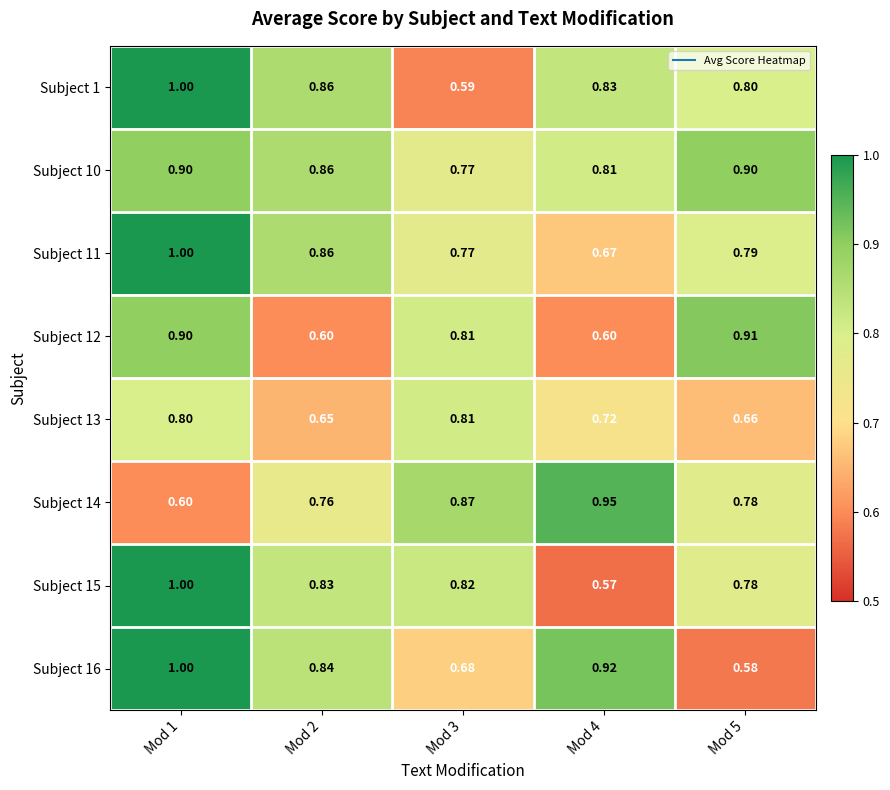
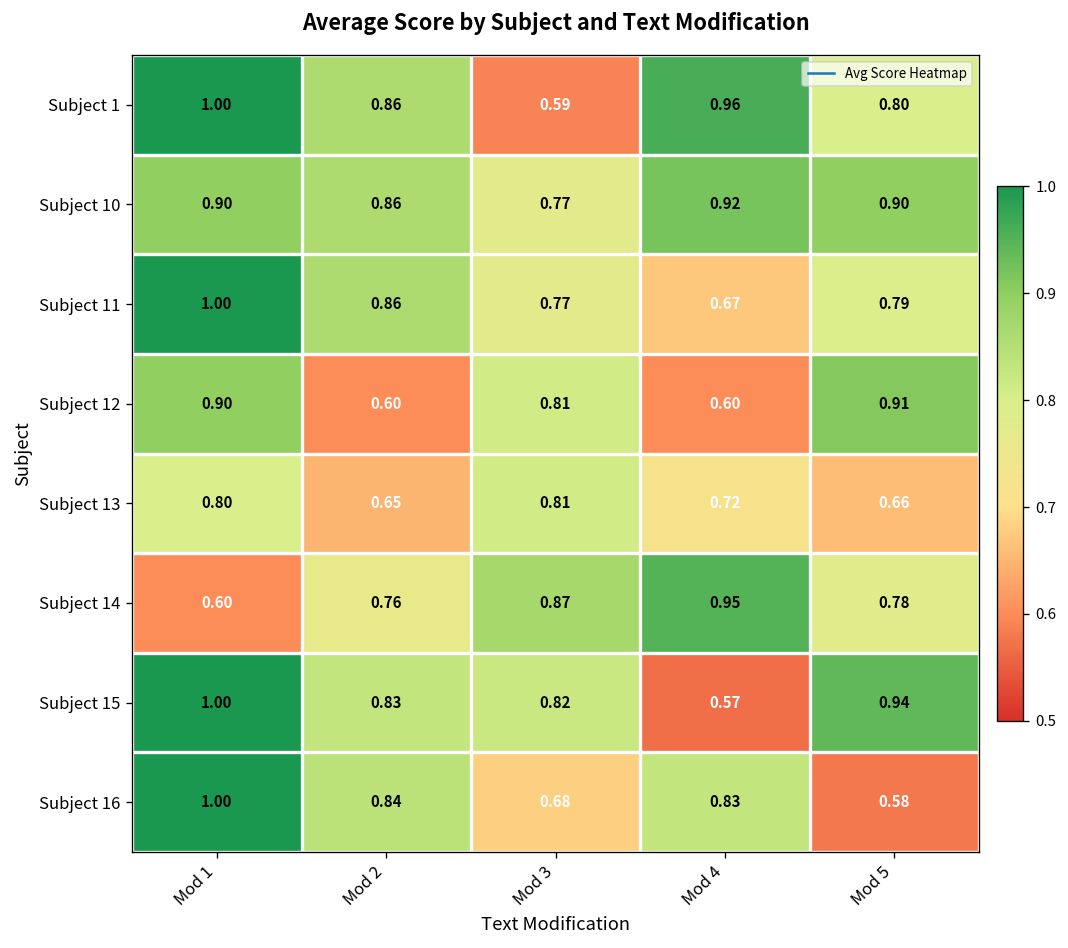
  {
    "Subject 1": {
      "Mod 1": 1.00,
      "Mod 2": 0.86,
      "Mod 3": 0.59,
-     "Mod 4": 0.83,
+     "Mod 4": 0.96,
      "Mod 5": 0.80
    },
    "Subject 10": {
      "Mod 1": 0.90,
      "Mod 2": 0.86,
      "Mod 3": 0.77,
-     "Mod 4": 0.81,
+     "Mod 4": 0.92,
      "Mod 5": 0.90
    },
    "Subject 11": {
      "Mod 1": 1.00,
      "Mod 2": 0.86,
      "Mod 3": 0.77,
      "Mod 4": 0.67,
      "Mod 5": 0.79
    },
    "Subject 12": {
      "Mod 1": 0.90,
      "Mod 2": 0.60,
      "Mod 3": 0.81,
      "Mod 4": 0.60,
      "Mod 5": 0.91
    },
    "Subject 13": {
      "Mod 1": 0.80,
      "Mod 2": 0.65,
      "Mod 3": 0.81,
      "Mod 4": 0.72,
      "Mod 5": 0.66
    },
    "Subject 14": {
      "Mod 1": 0.60,
      "Mod 2": 0.76,
      "Mod 3": 0.87,
      "Mod 4": 0.95,
      "Mod 5": 0.78
    },
    "Subject 15": {
      "Mod 1": 1.00,
      "Mod 2": 0.83,
      "Mod 3": 0.82,
      "Mod 4": 0.57,
-     "Mod 5": 0.78
+     "Mod 5": 0.94
    },
    "Subject 16": {
      "Mod 1": 1.00,
      "Mod 2": 0.84,
      "Mod 3": 0.68,
-     "Mod 4": 0.92,
+     "Mod 4": 0.83,
      "Mod 5": 0.58
    }
  }
